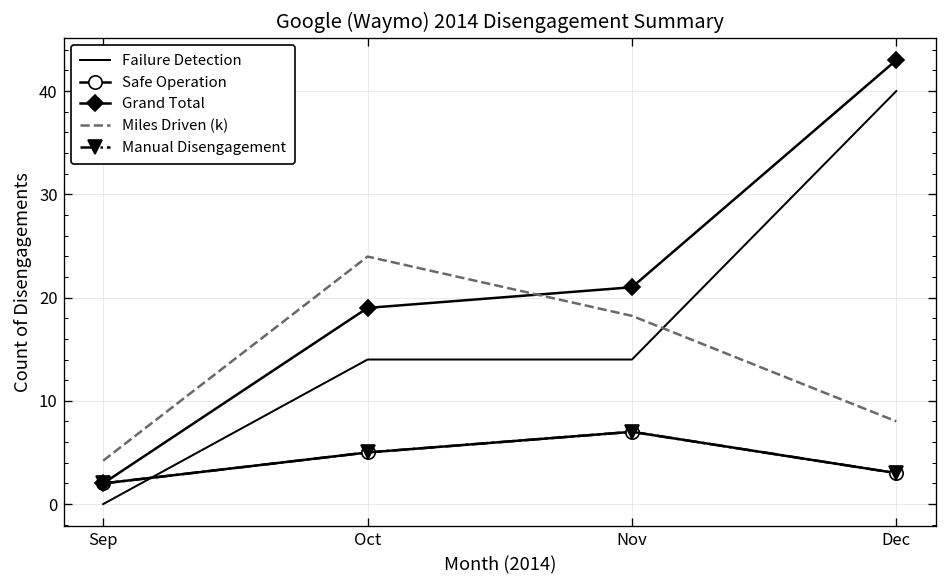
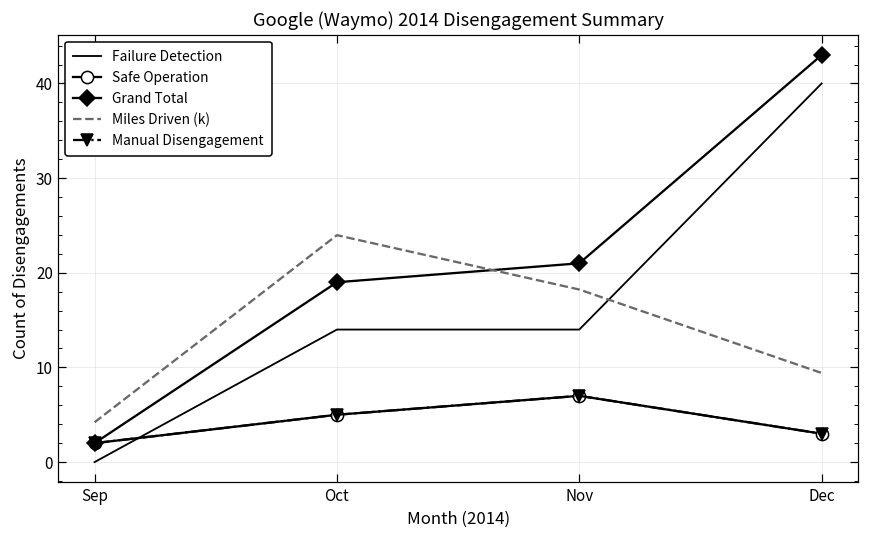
  {
    "Miles Driven (k)": {
      "Sep": 4,
      "Oct": 24,
      "Nov": 18,
-     "Dec": 8
+     "Dec": 9
    }
  }
